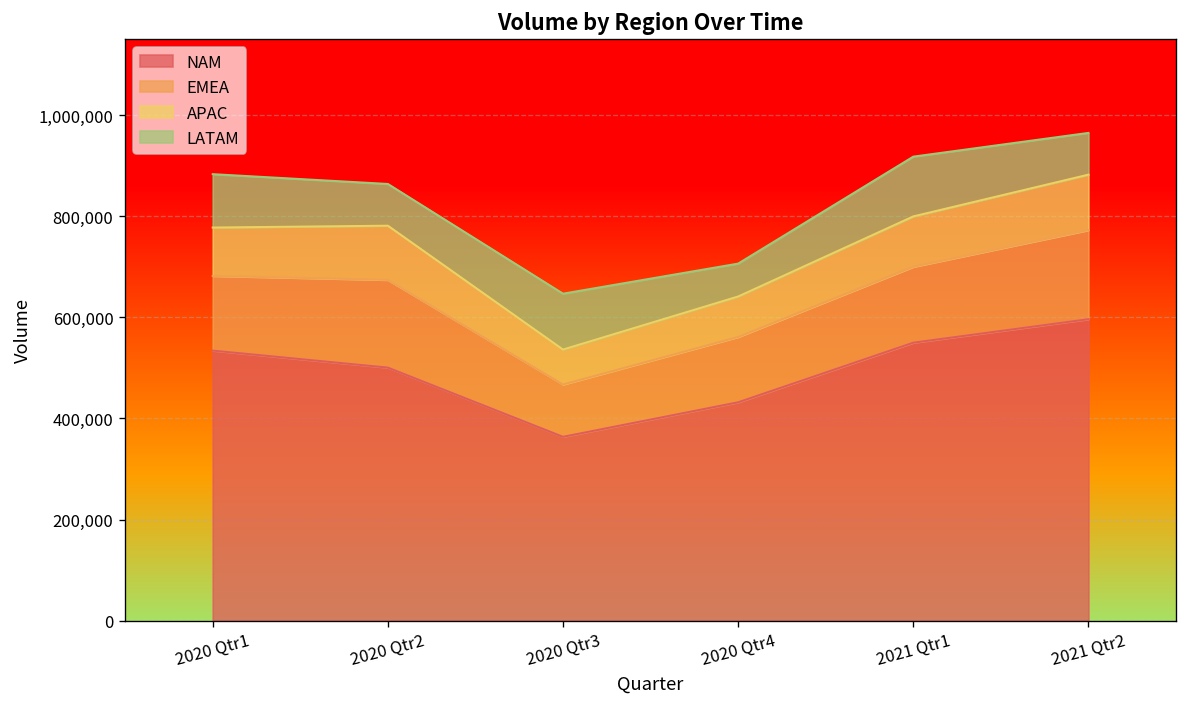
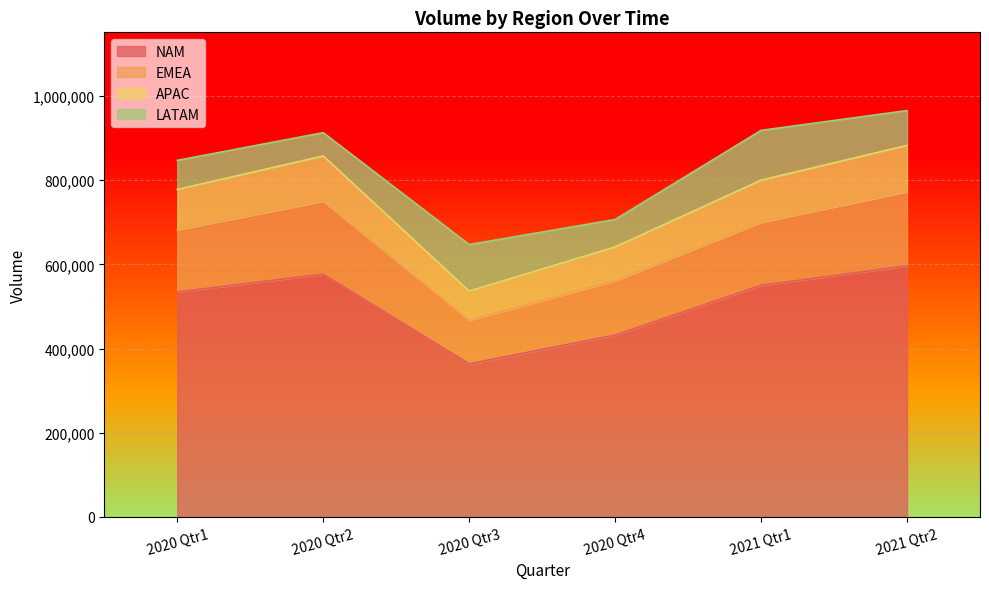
  {
    "NAM": {
      "2020 Qtr1": "530,000",
-     "2020 Qtr2": "500,000",
+     "2020 Qtr2": "580,000",
      "2020 Qtr3": "360,000",
      "2020 Qtr4": "430,000",
      "2021 Qtr1": "550,000",
      "2021 Qtr2": "600,000"
    },
    "LATAM": {
-     "2020 Qtr1": "110,000",
-     "2020 Qtr2": "80,000",
+     "2020 Qtr1": "70,000",
+     "2020 Qtr2": "60,000",
      "2020 Qtr3": "110,000",
      "2020 Qtr4": "70,000",
      "2021 Qtr1": "120,000",
      "2021 Qtr2": "80,000"
    }
  }
